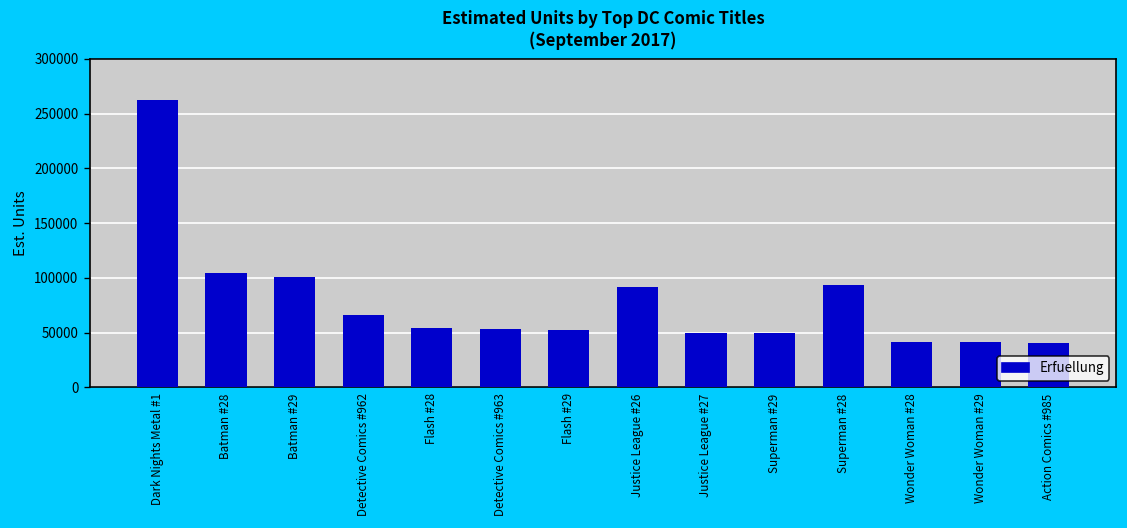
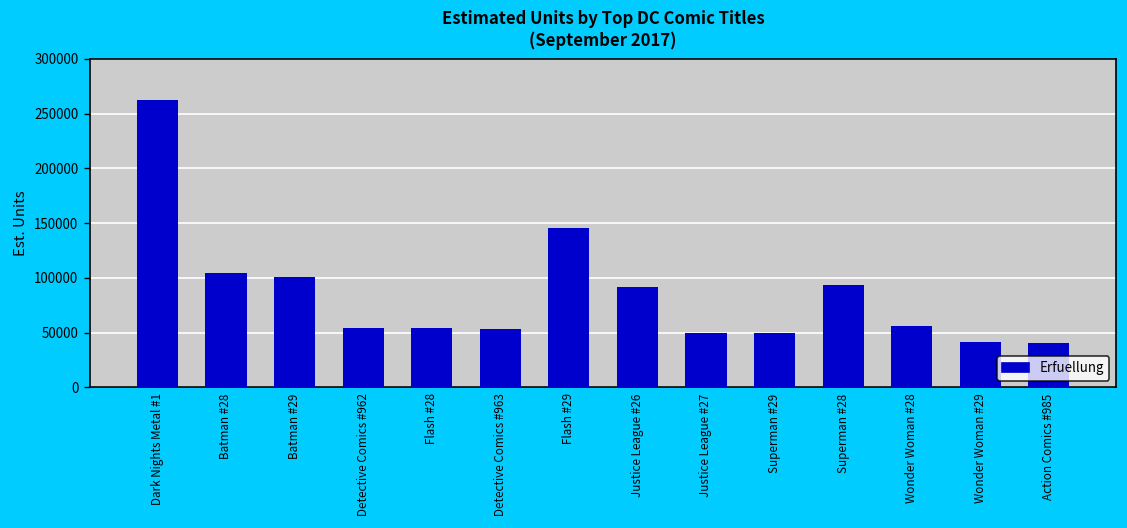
  {
    "Dark Nights Metal #1": 260000,
    "Batman #28": 100000,
    "Batman #29": 100000,
-   "Detective Comics #962": 70000,
+   "Detective Comics #962": 50000,
    "Flash #28": 50000,
    "Detective Comics #963": 50000,
-   "Flash #29": 50000,
+   "Flash #29": 150000,
    "Justice League #26": 90000,
    "Justice League #27": 50000,
    "Superman #29": 50000,
    "Superman #28": 90000,
-   "Wonder Woman #28": 40000,
+   "Wonder Woman #28": 60000,
    "Wonder Woman #29": 40000,
    "Action Comics #985": 40000
  }
